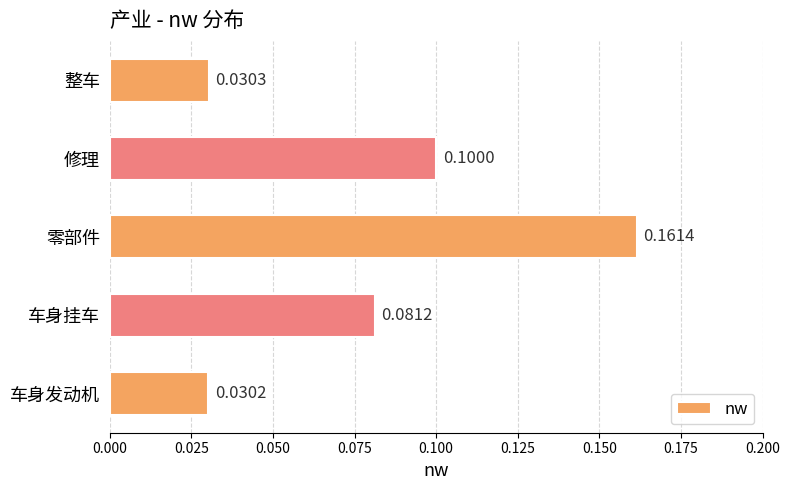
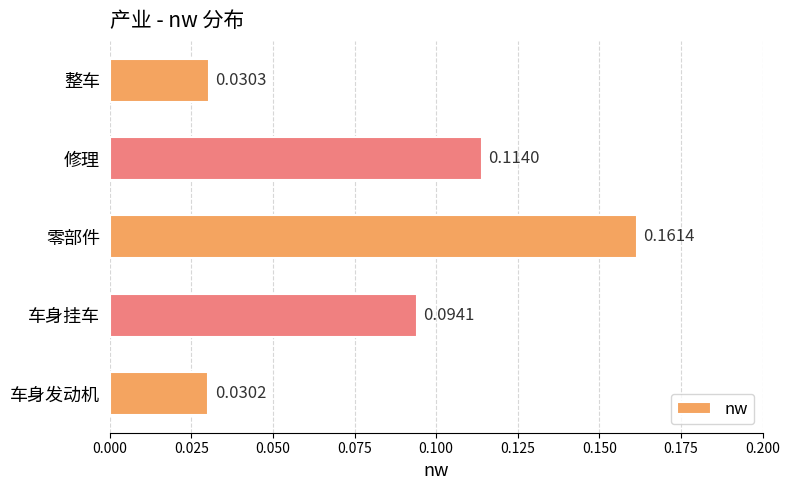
  {
    "整车": 0.0303,
-   "修理": 0.1000,
+   "修理": 0.1140,
    "零部件": 0.1614,
-   "车身挂车": 0.0812,
+   "车身挂车": 0.0941,
    "车身发动机": 0.0302
  }
